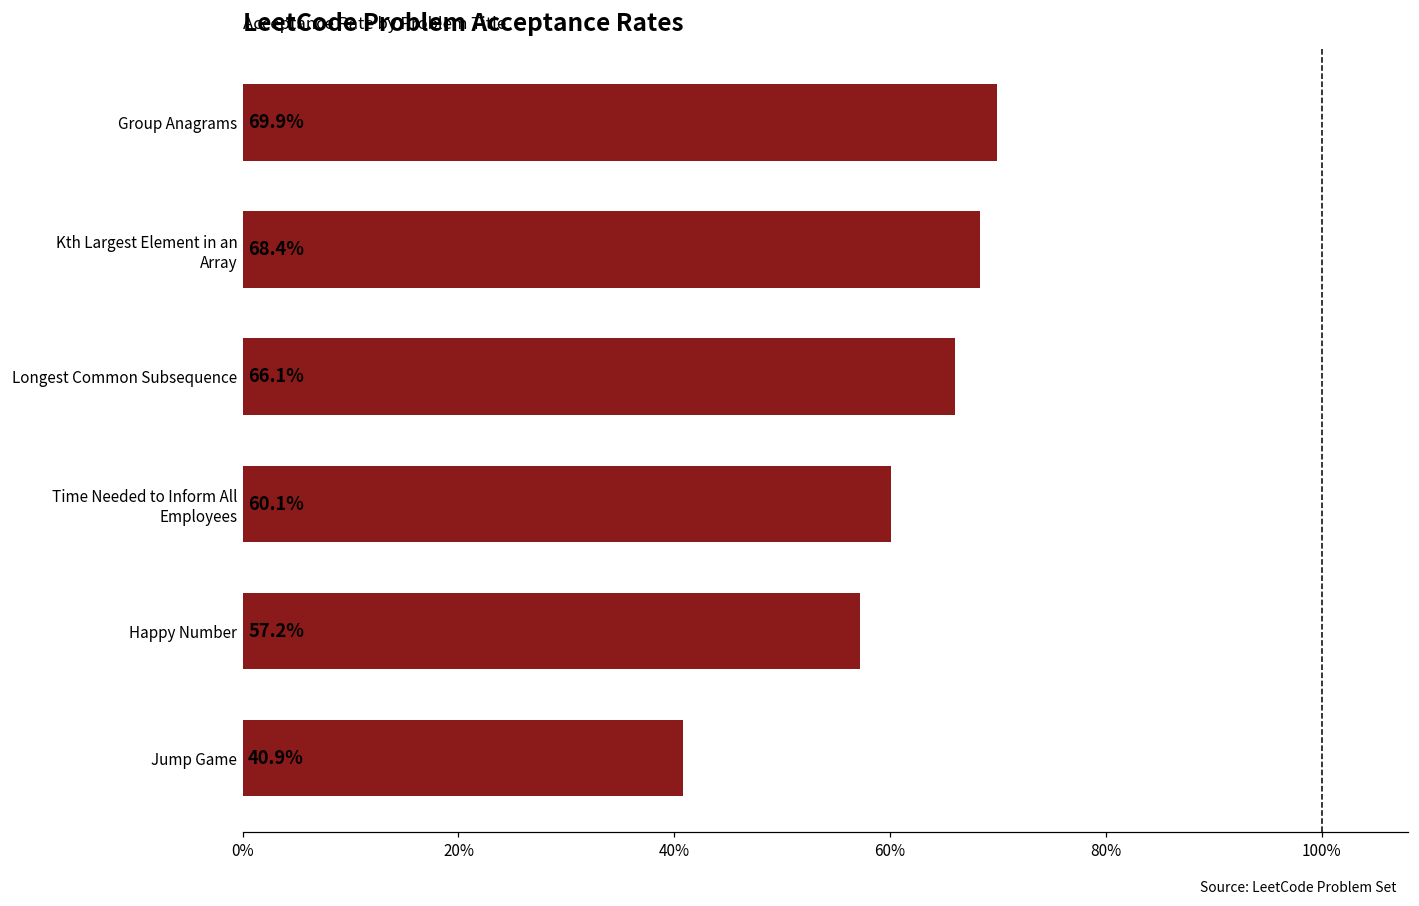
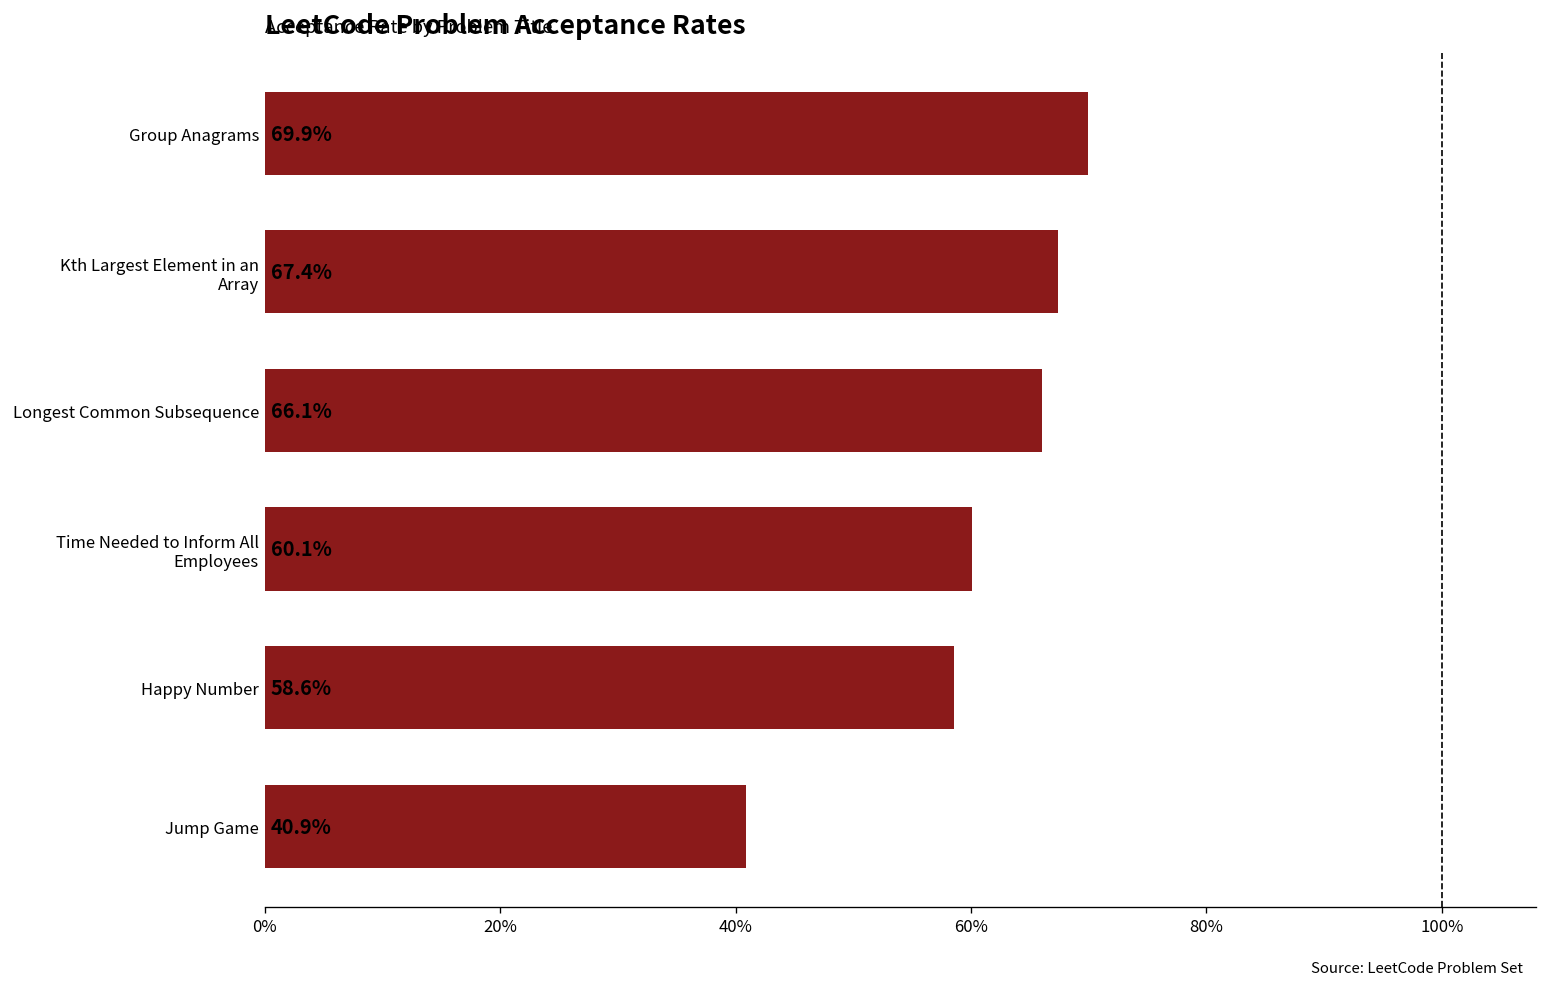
  {
    "Group Anagrams": "69.9%",
-   "Kth Largest Element in an Array": "68.4%",
+   "Kth Largest Element in an Array": "67.4%",
    "Longest Common Subsequence": "66.1%",
    "Time Needed to Inform All Employees": "60.1%",
-   "Happy Number": "57.2%",
+   "Happy Number": "58.6%",
    "Jump Game": "40.9%"
  }
